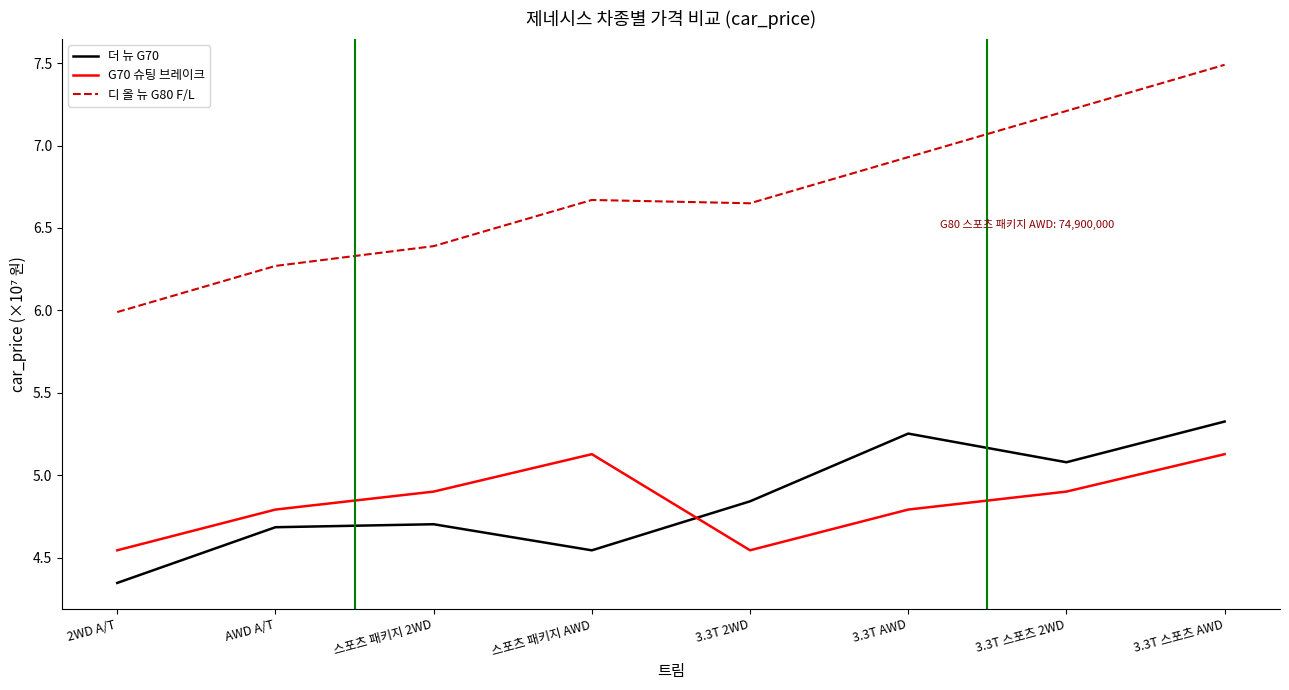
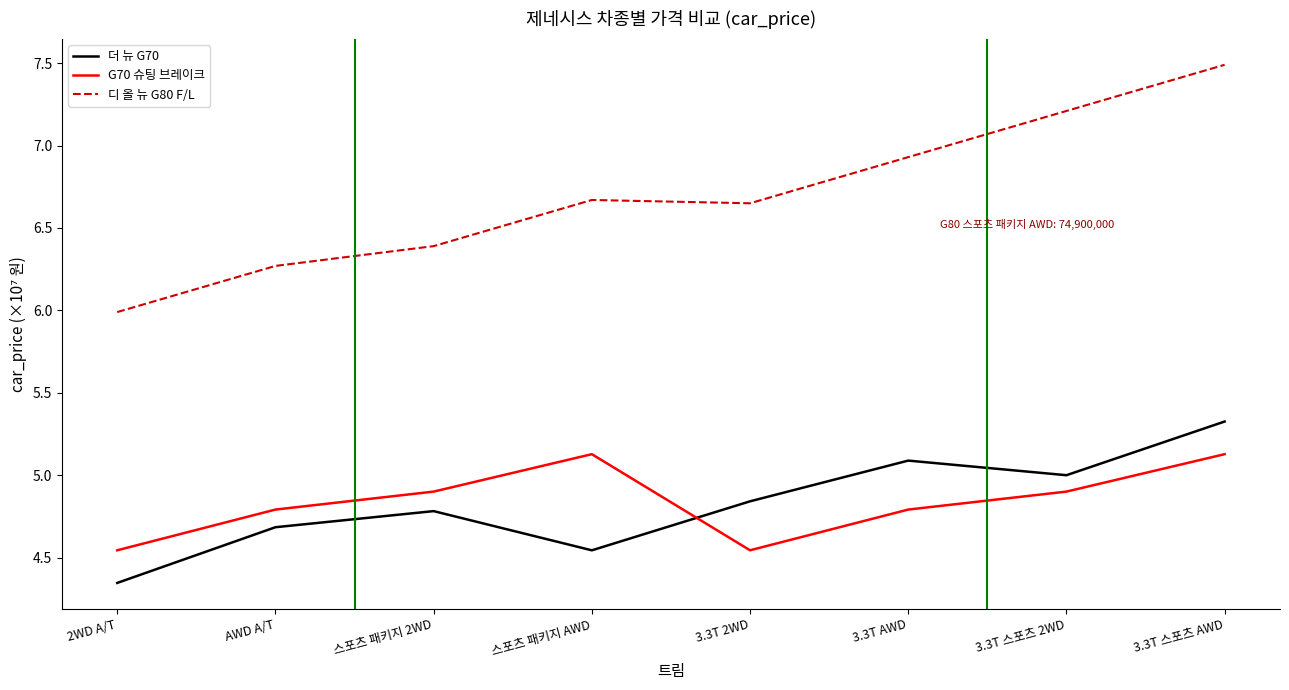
  {
    "더 뉴 G70": {
      "2WD A/T": 4.35,
      "AWD A/T": 4.68,
-     "스포츠 패키지 2WD": 4.70,
+     "스포츠 패키지 2WD": 4.78,
      "스포츠 패키지 AWD": 4.54,
      "3.3T 2WD": 4.84,
-     "3.3T AWD": 5.25,
-     "3.3T 스포츠 2WD": 5.08,
+     "3.3T AWD": 5.09,
+     "3.3T 스포츠 2WD": 5.00,
      "3.3T 스포츠 AWD": 5.33
    }
  }
